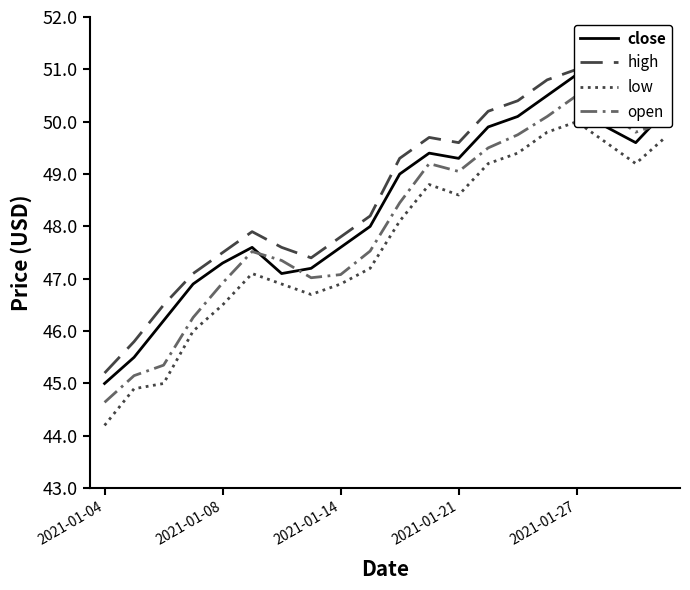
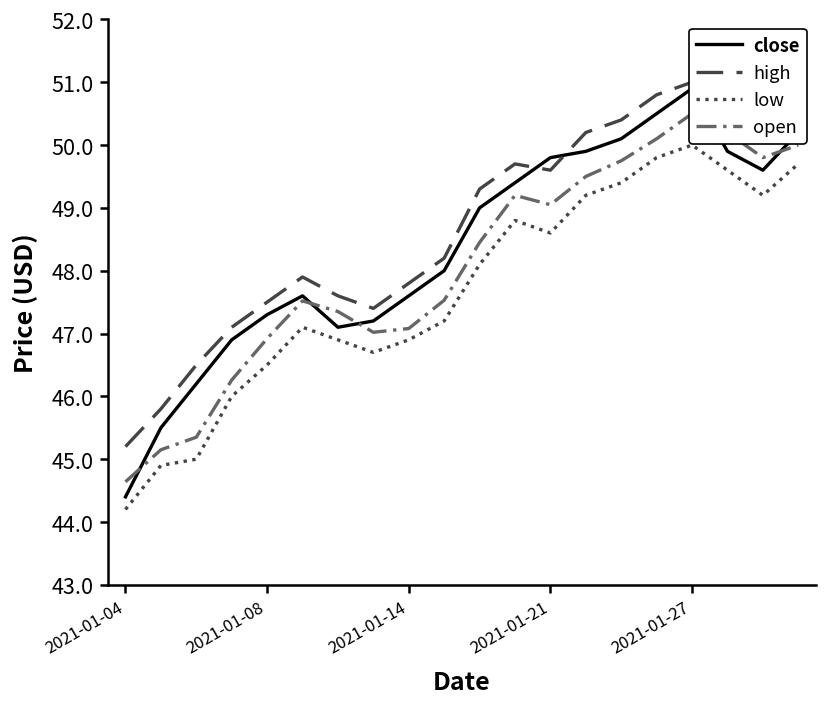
  {
    "close": {
-     "2021-01-04": 45.0,
+     "2021-01-04": 44.4,
      "2021-01-08": 47.3,
      "2021-01-14": 47.6,
-     "2021-01-21": 49.3
+     "2021-01-21": 49.8
    }
  }
